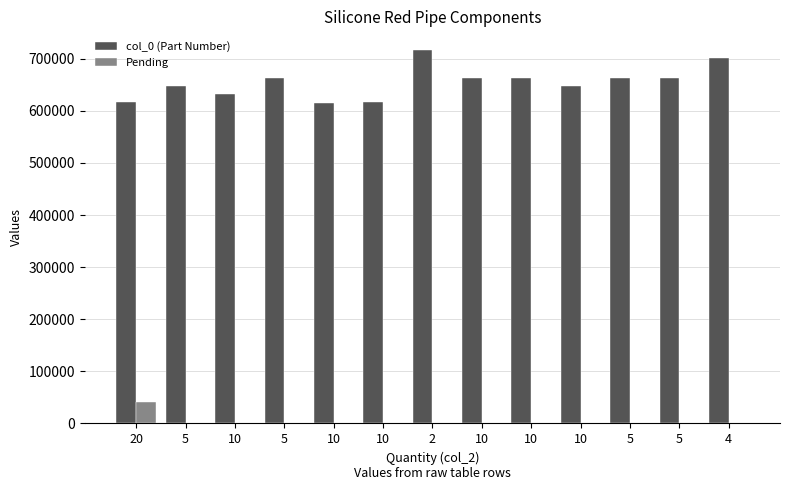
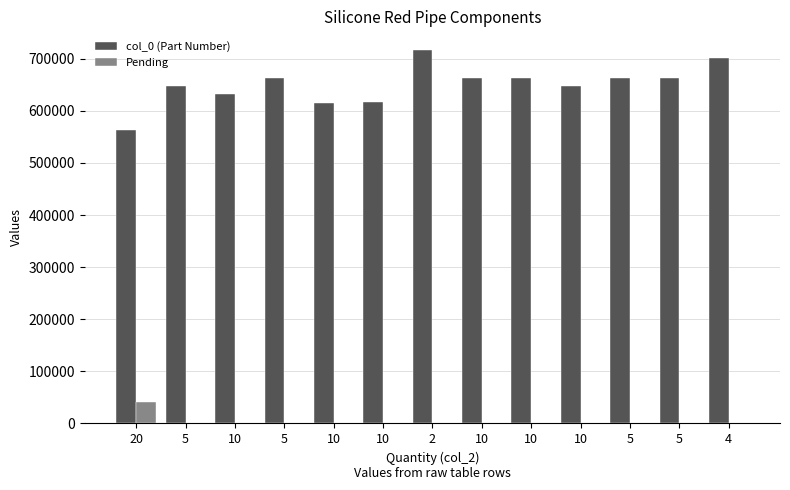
  {
    "col_0 (Part Number)": {
-     "20": 620000,
+     "20": 560000,
      "2": 720000,
      "4": 700000
    },
    "Pending": {
      "20": 40000,
      "2": 0,
      "4": 0
    }
  }
